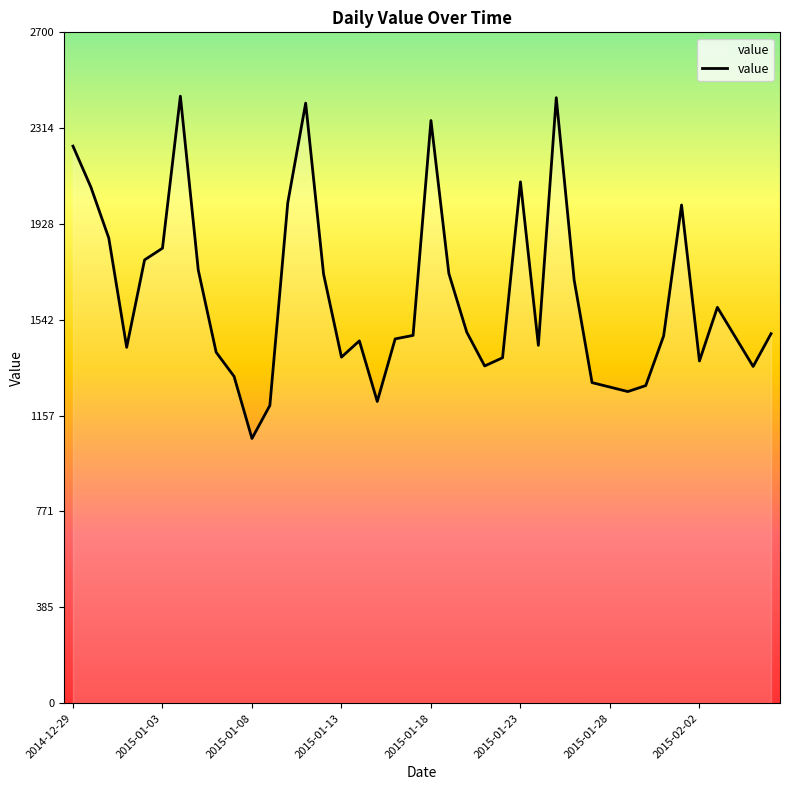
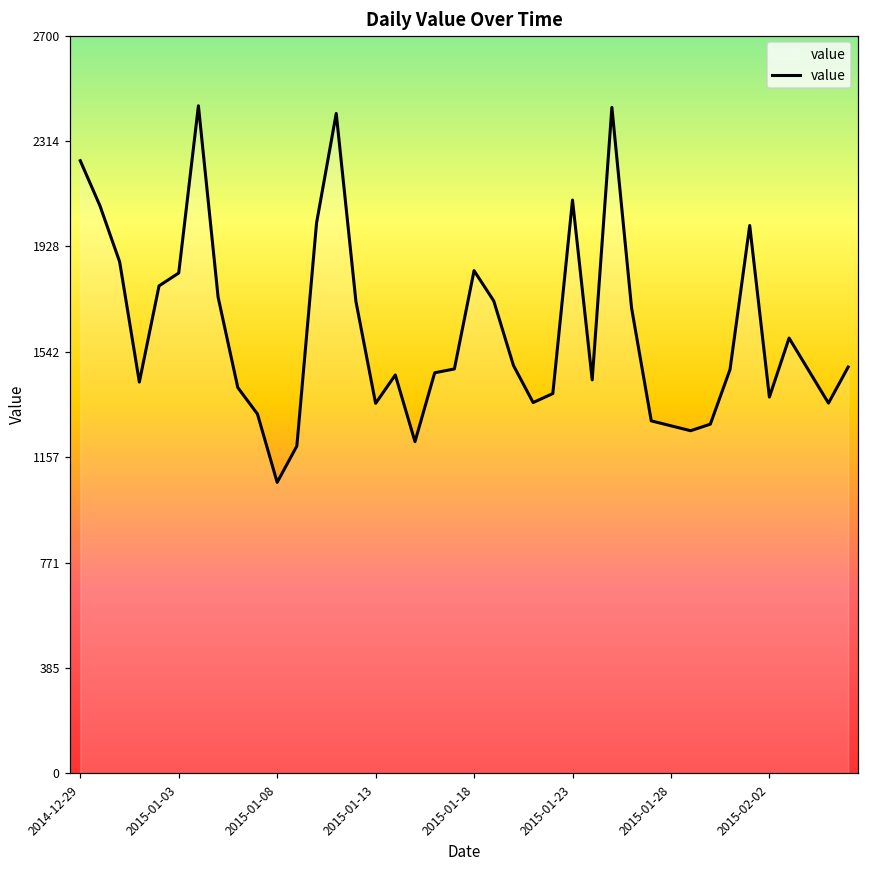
  {
    "2014-12-29": 2240,
    "2015-01-03": 1830,
    "2015-01-08": 1070,
-   "2015-01-13": 1390,
-   "2015-01-18": 2350,
+   "2015-01-13": 1350,
+   "2015-01-18": 1840,
    "2015-01-23": 2100,
    "2015-01-28": 1270,
    "2015-02-02": 1380
  }
